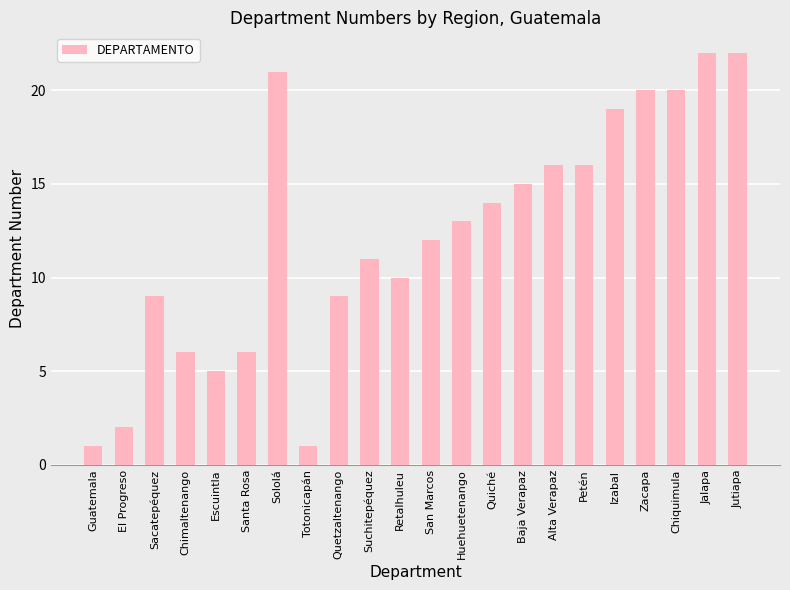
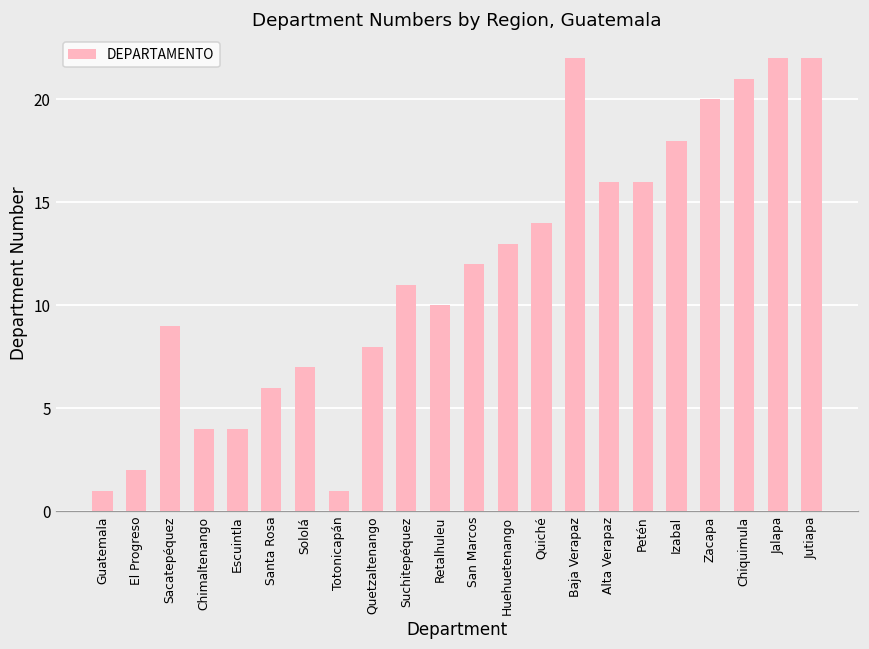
  {
    "Guatemala": 1,
    "El Progreso": 2,
    "Sacatepéquez": 9,
-   "Chimaltenango": 6,
-   "Escuintla": 5,
+   "Chimaltenango": 4,
+   "Escuintla": 4,
    "Santa Rosa": 6,
-   "Sololá": 21,
+   "Sololá": 7,
    "Totonicapán": 1,
-   "Quetzaltenango": 9,
+   "Quetzaltenango": 8,
    "Suchitepéquez": 11,
    "Retalhuleu": 10,
    "San Marcos": 12,
    "Huehuetenango": 13,
    "Quiché": 14,
-   "Baja Verapaz": 15,
+   "Baja Verapaz": 22,
    "Alta Verapaz": 16,
    "Petén": 16,
-   "Izabal": 19,
+   "Izabal": 18,
    "Zacapa": 20,
-   "Chiquimula": 20,
+   "Chiquimula": 21,
    "Jalapa": 22,
    "Jutiapa": 22
  }
